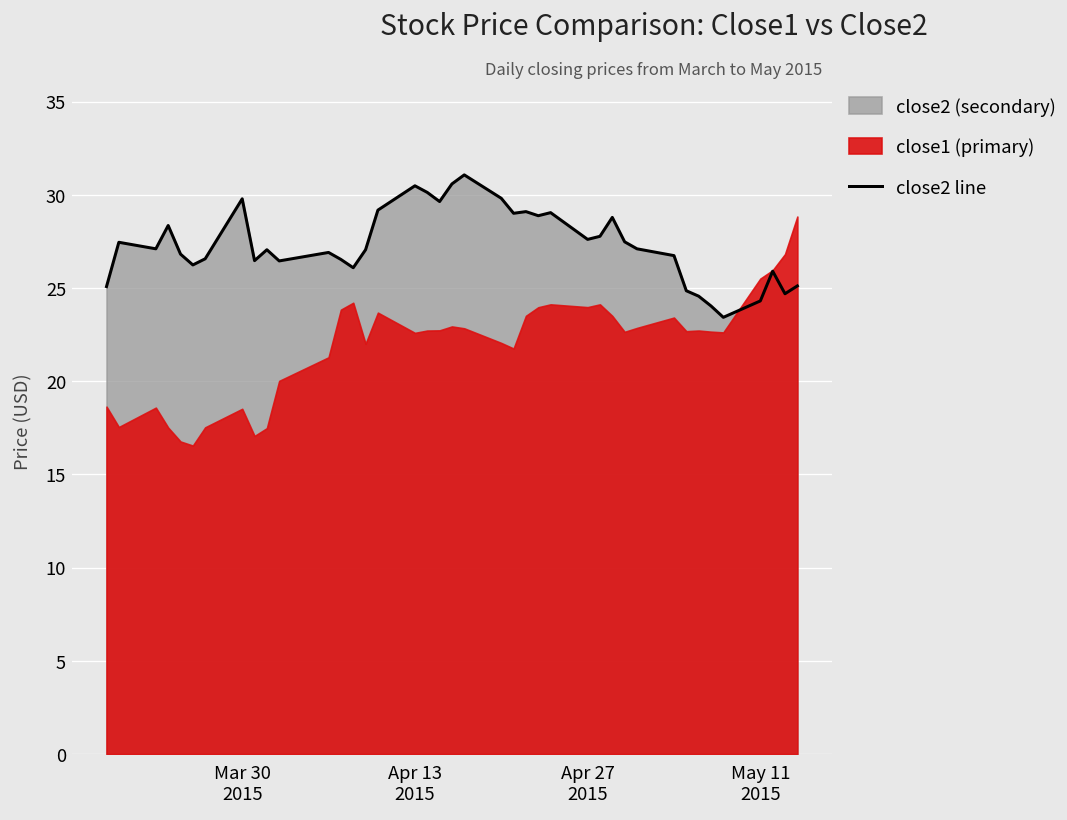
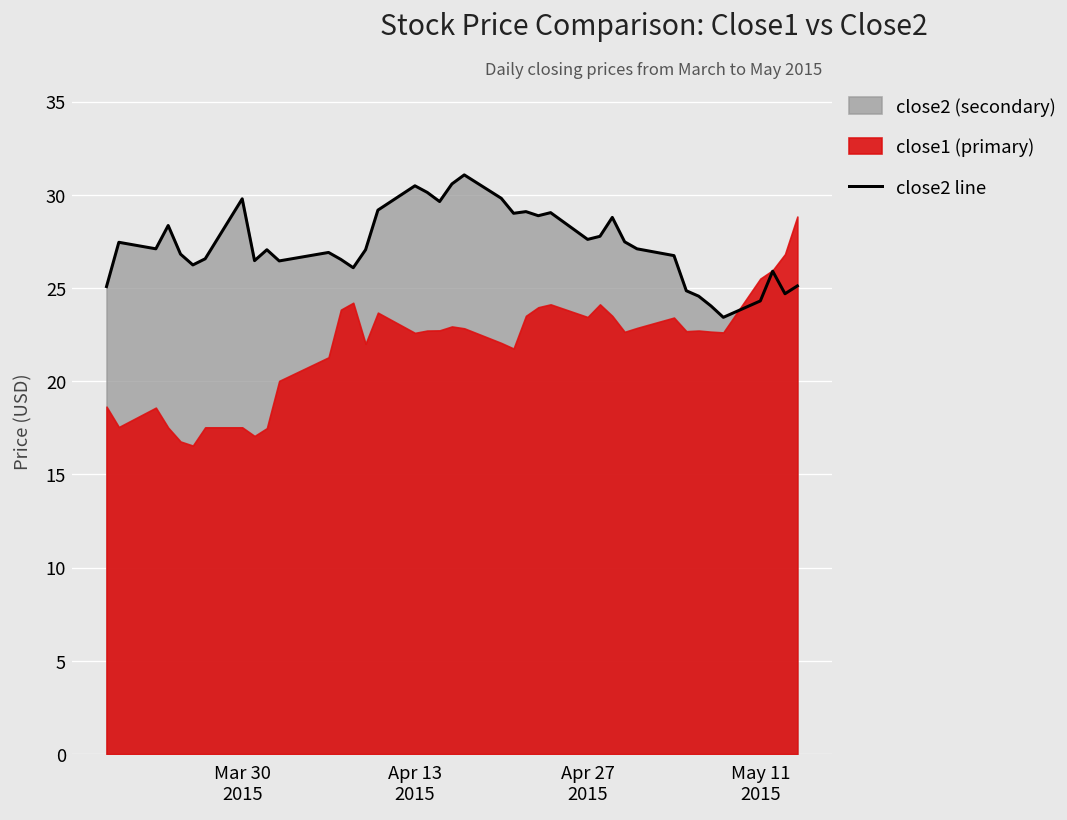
  {
    "close2 (secondary)": {
      "Mar 30 2015": 29.8,
      "Apr 13 2015": 30.5,
      "Apr 27 2015": 27.6,
      "May 11 2015": 24.3
    },
    "close1 (primary)": {
-     "Mar 30 2015": 18.5,
+     "Mar 30 2015": 17.5,
      "Apr 13 2015": 22.6,
-     "Apr 27 2015": 24.0,
+     "Apr 27 2015": 23.4,
      "May 11 2015": 25.5
    }
  }
